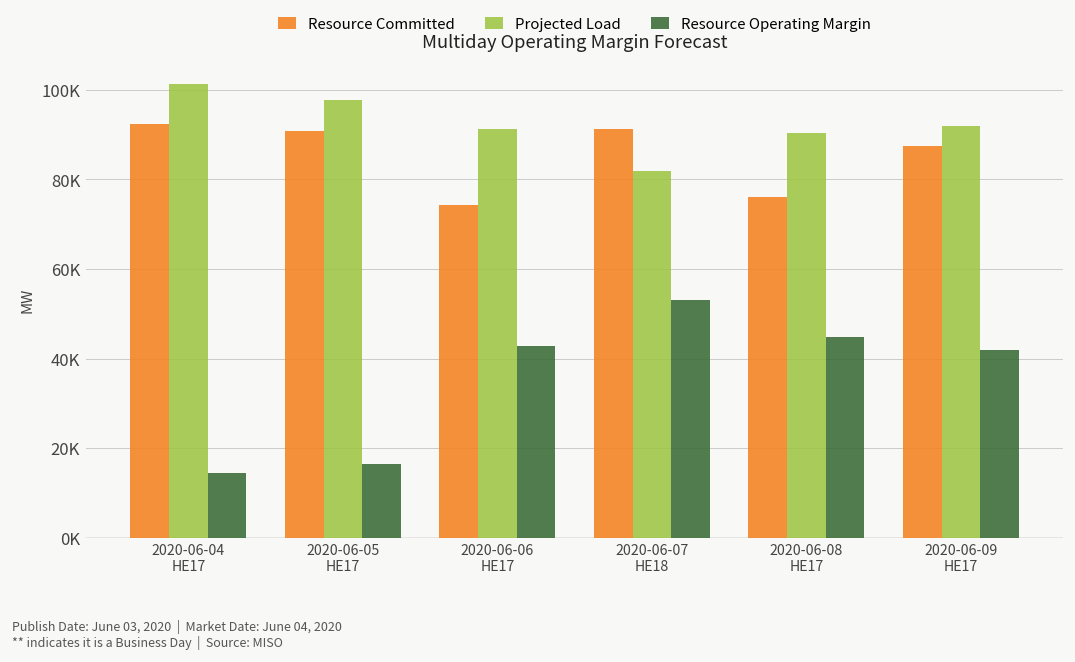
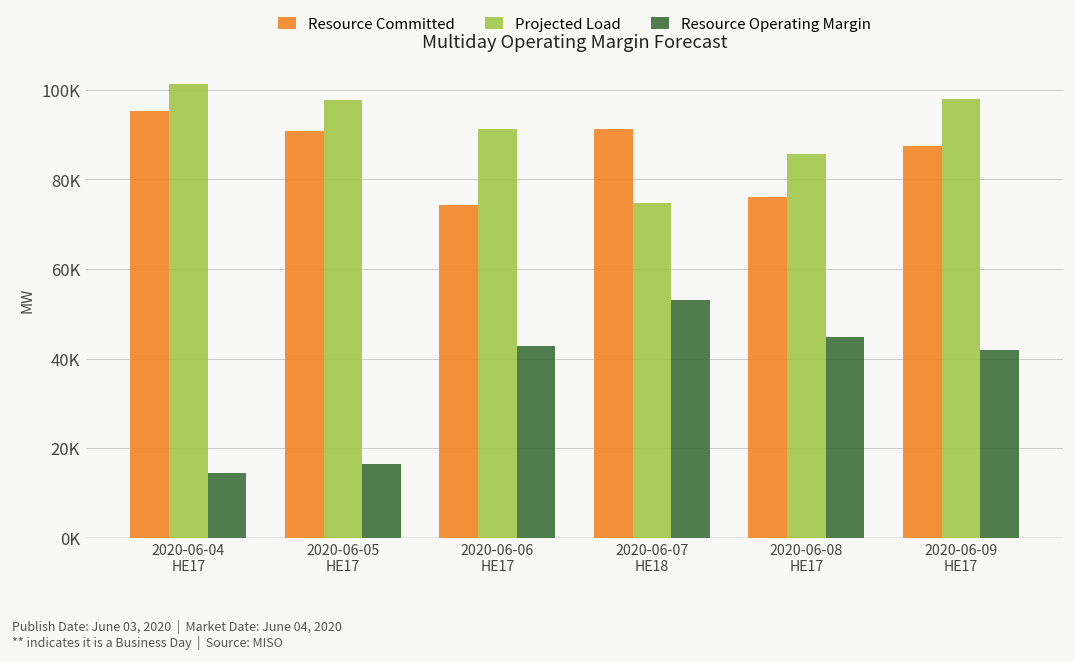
  {
    "Resource Committed": {
-     "2020-06-04 HE17": 92000,
+     "2020-06-04 HE17": 95000,
      "2020-06-05 HE17": 91000,
      "2020-06-06 HE17": 74000,
      "2020-06-07 HE18": 91000,
      "2020-06-08 HE17": 76000,
      "2020-06-09 HE17": 87000
    },
    "Projected Load": {
      "2020-06-04 HE17": 101000,
      "2020-06-05 HE17": 98000,
      "2020-06-06 HE17": 91000,
-     "2020-06-07 HE18": 82000,
-     "2020-06-08 HE17": 90000,
-     "2020-06-09 HE17": 92000
+     "2020-06-07 HE18": 75000,
+     "2020-06-08 HE17": 86000,
+     "2020-06-09 HE17": 98000
    },
    "Resource Operating Margin": {
      "2020-06-04 HE17": 14000,
      "2020-06-05 HE17": 16000,
      "2020-06-06 HE17": 43000,
      "2020-06-07 HE18": 53000,
      "2020-06-08 HE17": 45000,
      "2020-06-09 HE17": 42000
    }
  }
